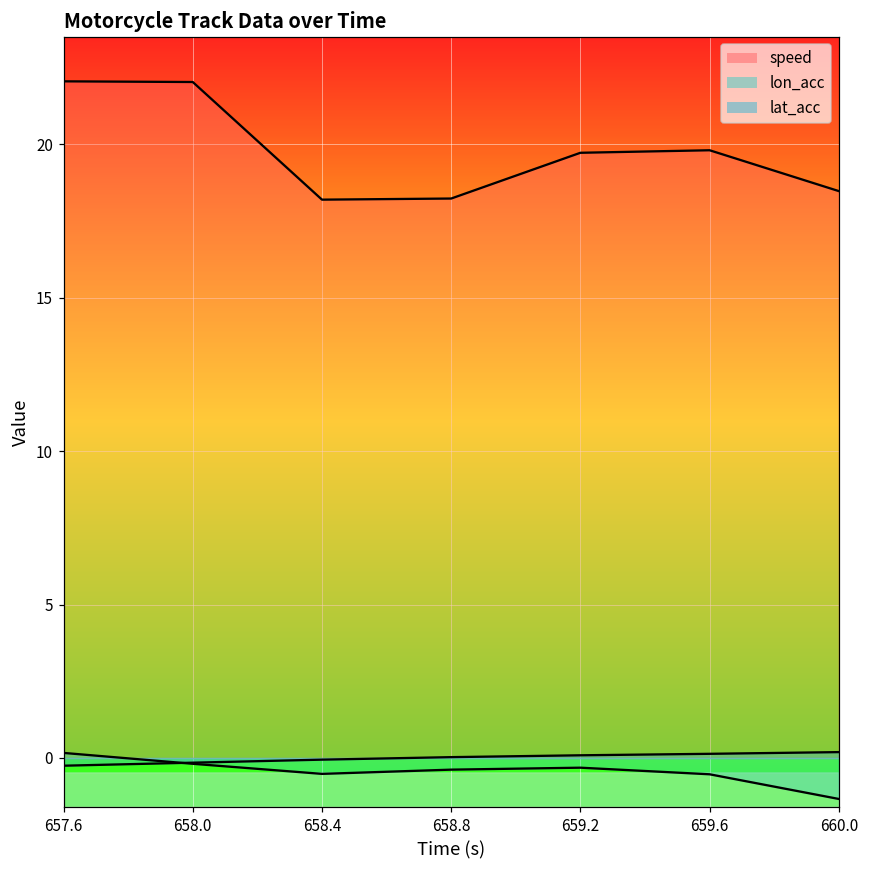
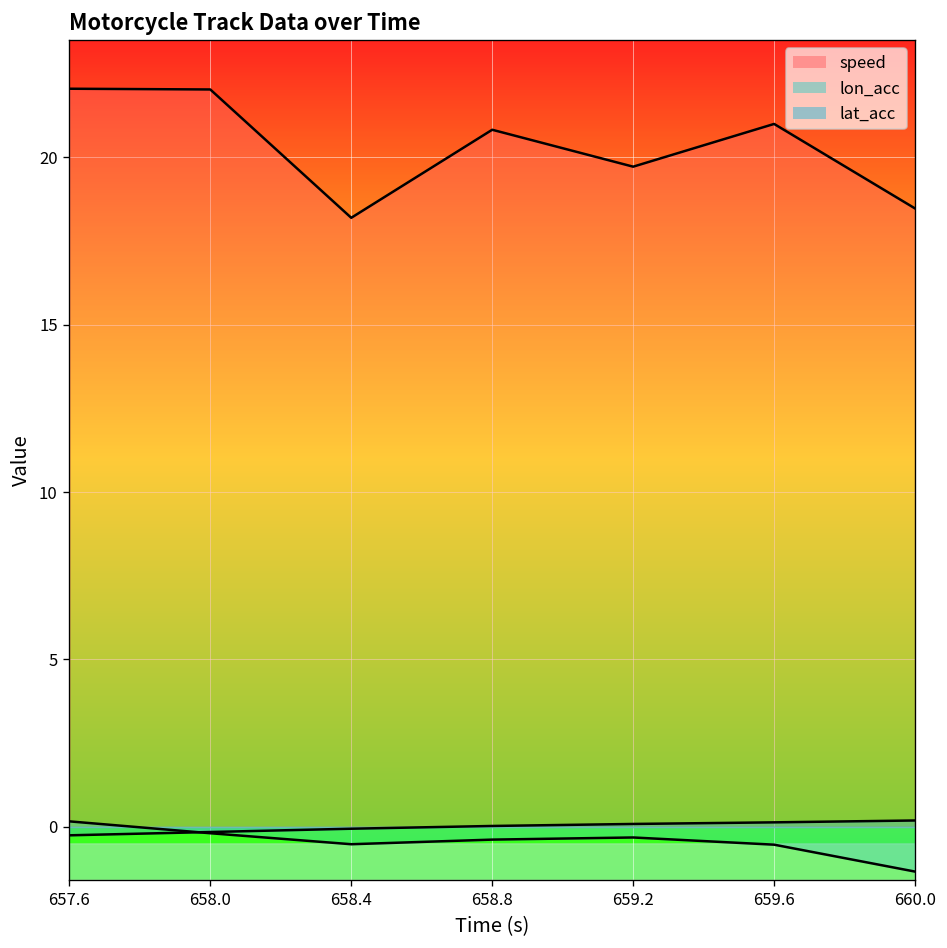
  {
    "speed": {
      "657.6": 22.0,
      "658.0": 22.0,
      "658.4": 18.2,
-     "658.8": 18.2,
+     "658.8": 20.8,
      "659.2": 19.7,
-     "659.6": 19.8,
+     "659.6": 21.0,
      "660.0": 18.5
    }
  }
